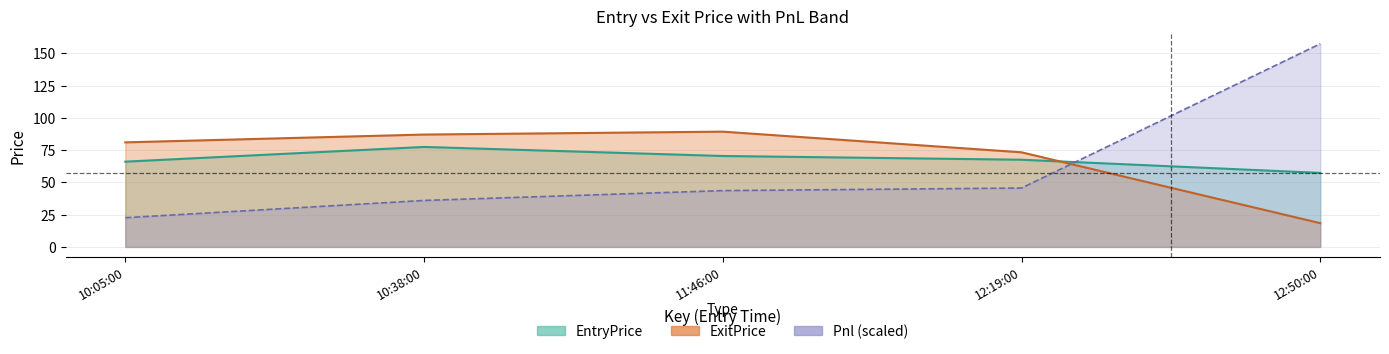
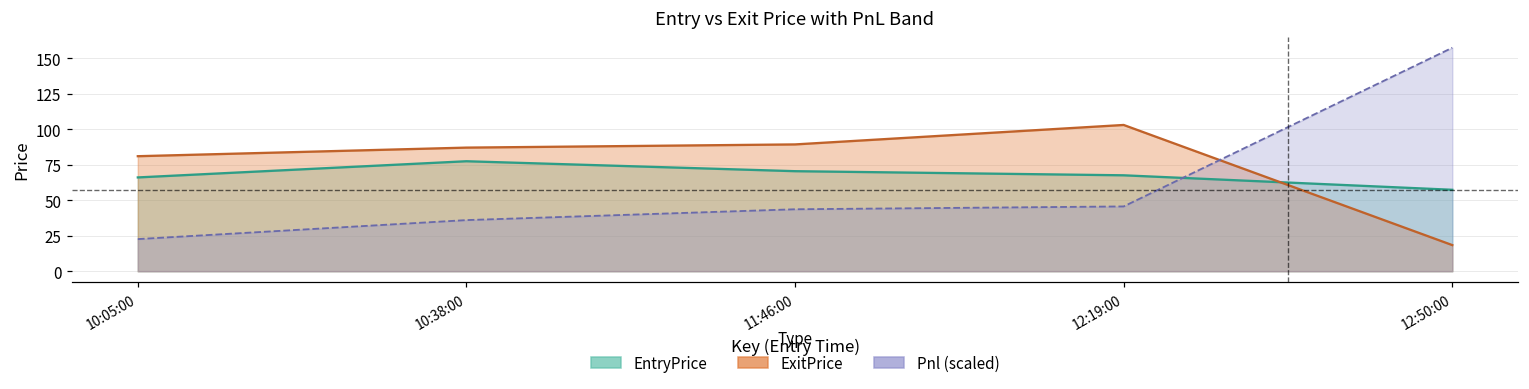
  {
    "ExitPrice": {
      "10:05:00": 81,
      "10:38:00": 87,
      "11:46:00": 89,
-     "12:19:00": 73,
+     "12:19:00": 103,
      "12:50:00": 18
    }
  }
